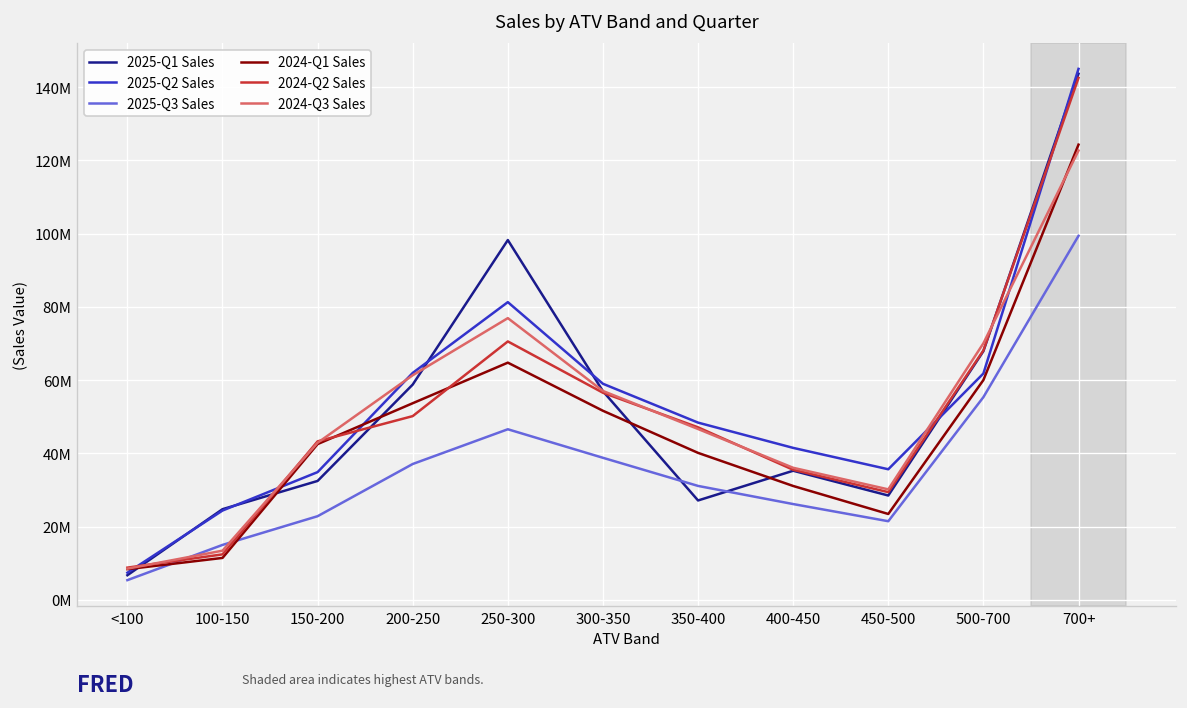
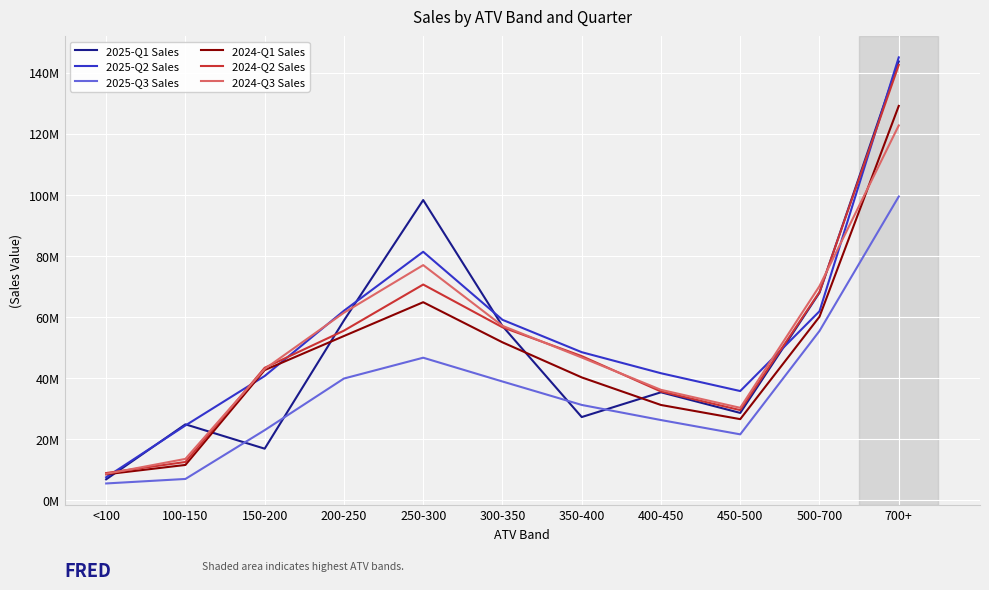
  {
    "2025-Q1 Sales": {
-     "150-200": 33000000,
+     "150-200": 17000000,
      "200-250": 59000000,
      "250-300": 98000000,
      "350-400": 27000000,
      "450-500": 29000000,
      "700+": 144000000
    },
    "2025-Q2 Sales": {
-     "150-200": 35000000,
+     "150-200": 41000000,
      "250-300": 81000000,
      "300-350": 59000000,
      "350-400": 48000000,
      "400-450": 42000000,
      "450-500": 36000000,
      "500-700": 62000000,
      "700+": 145000000
    },
    "2025-Q3 Sales": {
      "<100": 5000000,
-     "100-150": 15000000,
+     "100-150": 7000000,
      "150-200": 23000000,
-     "200-250": 37000000,
+     "200-250": 40000000,
      "250-300": 47000000,
      "300-350": 39000000,
      "350-400": 31000000,
      "400-450": 26000000,
      "450-500": 22000000,
      "500-700": 55000000,
      "700+": 99000000
    },
    "2024-Q1 Sales": {
      "100-150": 11000000,
      "200-250": 54000000,
      "250-300": 65000000,
      "300-350": 52000000,
      "350-400": 40000000,
      "400-450": 31000000,
-     "450-500": 23000000,
+     "450-500": 26000000,
      "500-700": 60000000,
-     "700+": 124000000
+     "700+": 129000000
    },
    "2024-Q2 Sales": {
      "100-150": 12000000,
-     "200-250": 50000000,
+     "200-250": 55000000,
      "250-300": 71000000,
      "700+": 143000000
    },
    "2024-Q3 Sales": {
      "100-150": 13000000,
      "250-300": 77000000,
      "500-700": 70000000,
      "700+": 123000000
    }
  }
